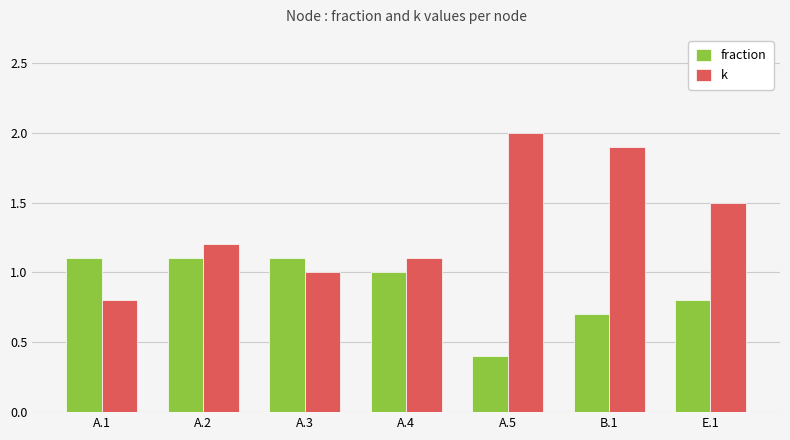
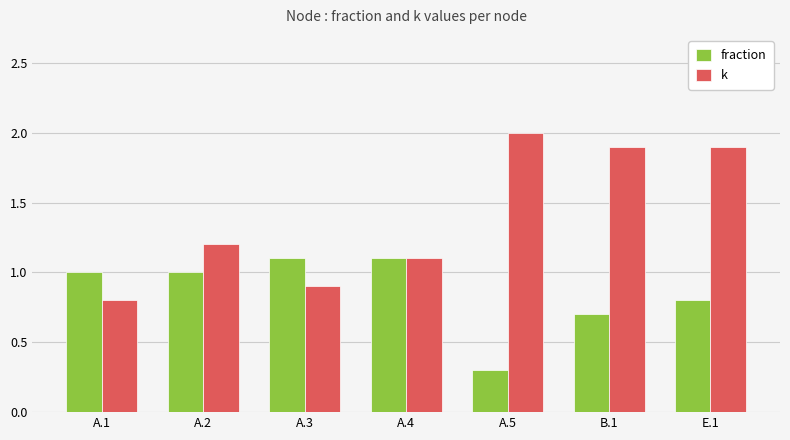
  {
    "fraction": {
-     "A.1": 1.1,
-     "A.2": 1.1,
+     "A.1": 1.0,
+     "A.2": 1.0,
      "A.3": 1.1,
-     "A.4": 1.0,
-     "A.5": 0.4,
+     "A.4": 1.1,
+     "A.5": 0.3,
      "B.1": 0.7,
      "E.1": 0.8
    },
    "k": {
      "A.1": 0.8,
      "A.2": 1.2,
-     "A.3": 1.0,
+     "A.3": 0.9,
      "A.4": 1.1,
      "A.5": 2.0,
      "B.1": 1.9,
-     "E.1": 1.5
+     "E.1": 1.9
    }
  }
